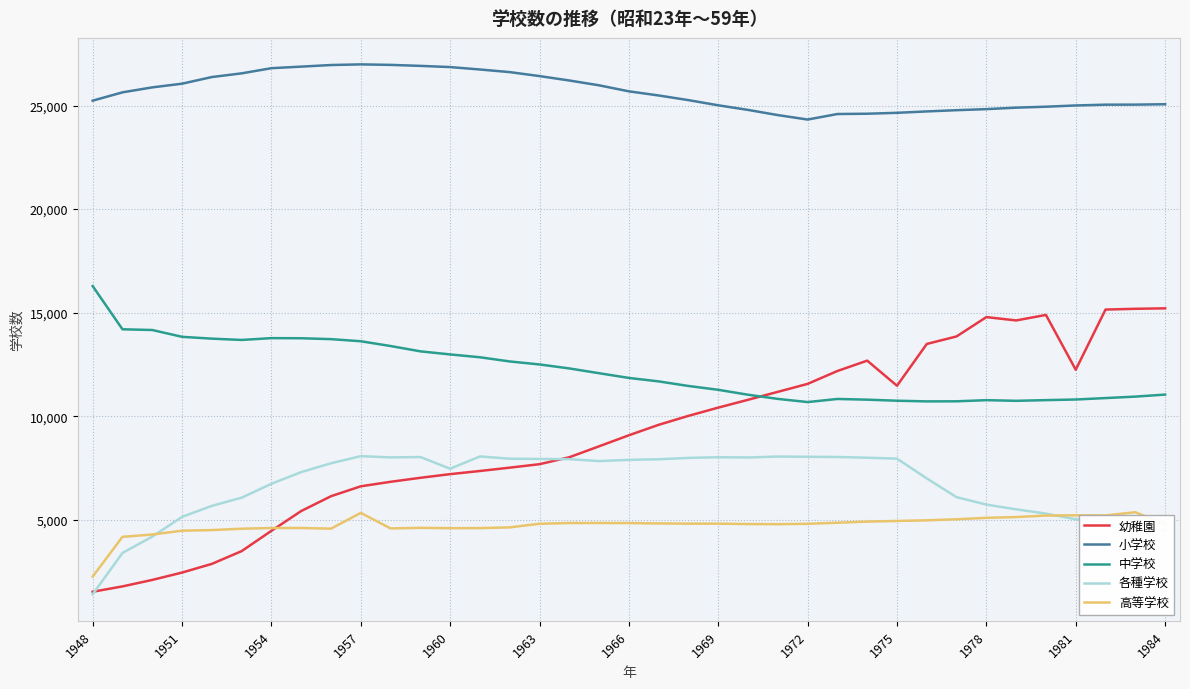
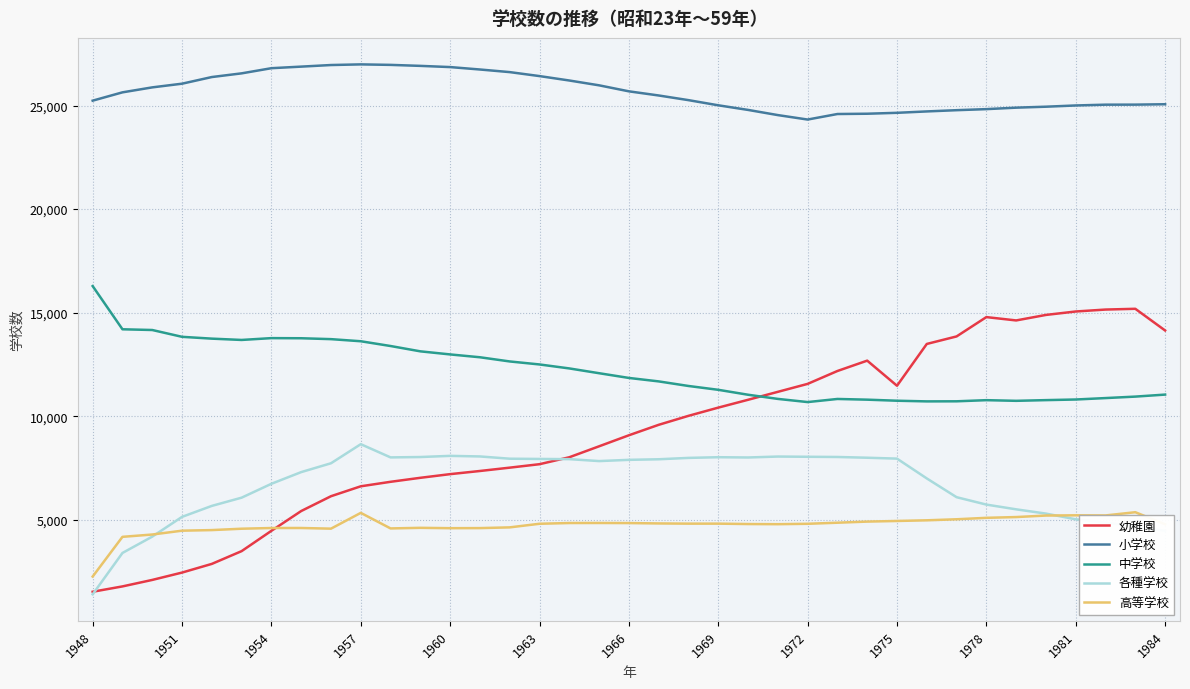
  {
    "幼稚園": {
      "1951": "2,500",
      "1954": "4,500",
      "1957": "6,600",
      "1960": "7,200",
      "1963": "7,700",
      "1966": "9,100",
      "1969": "10,400",
      "1972": "11,600",
      "1975": "11,500",
      "1978": "14,800",
-     "1981": "12,200",
-     "1984": "15,200"
+     "1981": "15,100",
+     "1984": "14,100"
    },
    "各種学校": {
      "1951": "5,100",
      "1954": "6,700",
-     "1957": "8,100",
-     "1960": "7,500",
+     "1957": "8,700",
+     "1960": "8,100",
      "1963": "7,900",
      "1966": "7,900",
      "1969": "8,000",
      "1972": "8,000",
      "1975": "8,000",
      "1978": "5,700",
      "1981": "5,000"
    },
    "高等学校": {
      "1948": "2,300",
      "1951": "4,500",
      "1954": "4,600",
      "1957": "5,300",
      "1960": "4,600",
      "1963": "4,800",
      "1966": "4,800",
      "1969": "4,800",
      "1972": "4,800",
      "1975": "4,900",
      "1978": "5,100",
      "1981": "5,200"
    }
  }
